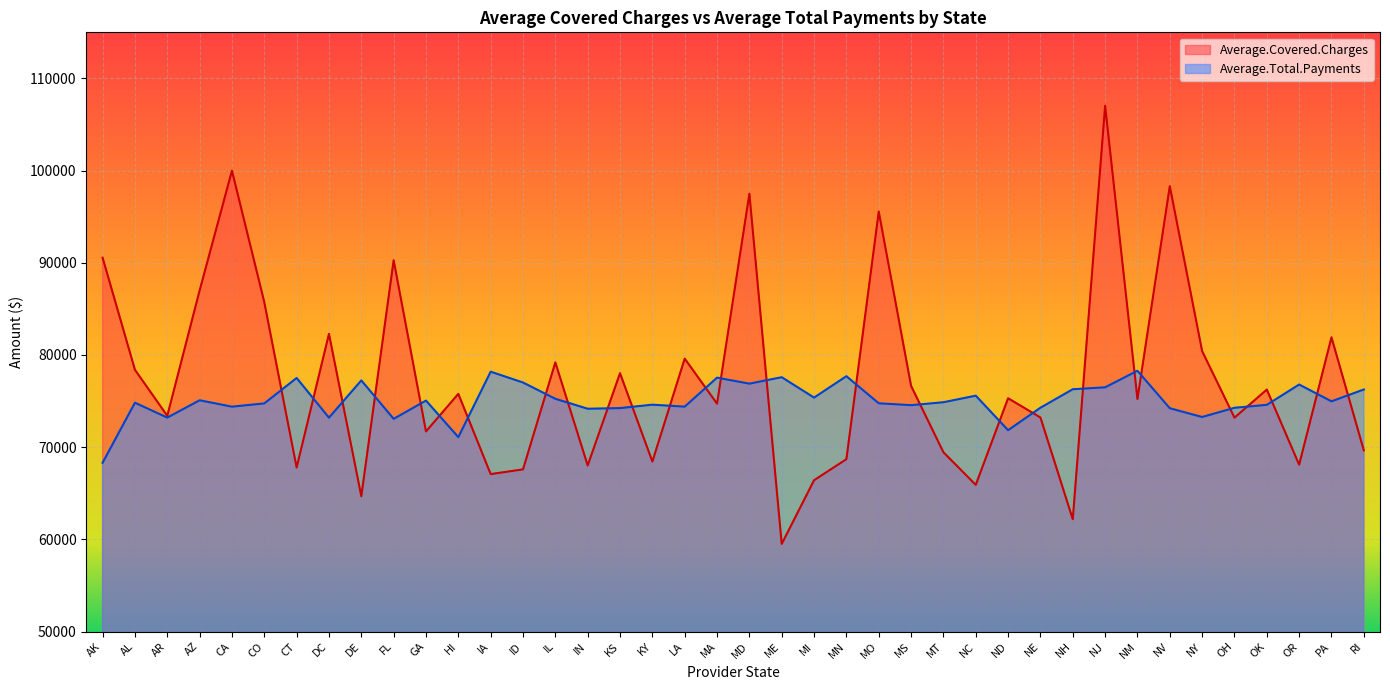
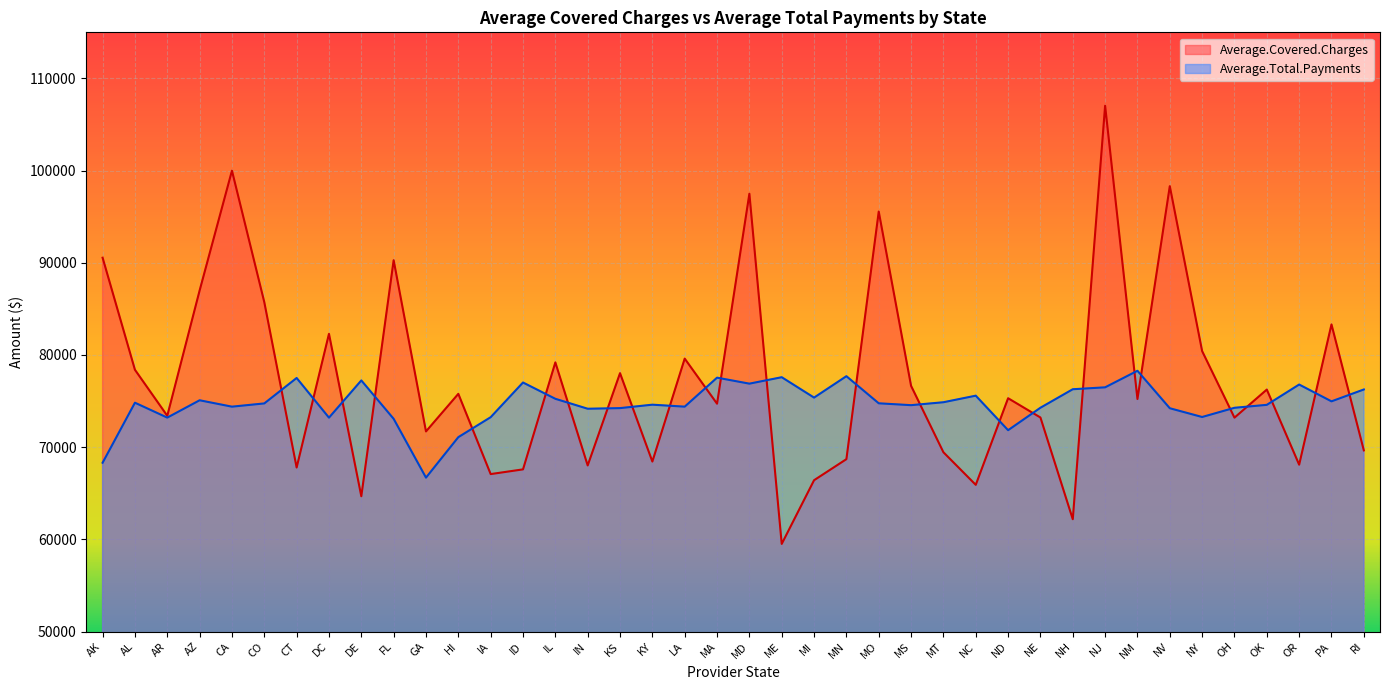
  {
    "Average.Covered.Charges": {
      "AK": 91000,
      "AL": 78000,
      "AZ": 87000,
      "CA": 100000,
      "CO": 86000,
      "CT": 68000,
      "DC": 82000,
      "DE": 65000,
      "FL": 90000,
      "GA": 72000,
      "HI": 76000,
      "IA": 67000,
      "ID": 68000,
      "IL": 79000,
      "IN": 68000,
      "KS": 78000,
      "KY": 68000,
      "LA": 80000,
      "MA": 75000,
      "MD": 97000,
      "ME": 60000,
      "MI": 66000,
      "MN": 69000,
      "MO": 96000,
      "MS": 77000,
      "MT": 69000,
      "NC": 66000,
      "ND": 75000,
      "NE": 73000,
      "NH": 62000,
      "NJ": 107000,
      "NM": 75000,
      "NV": 98000,
      "NY": 80000,
      "OH": 73000,
      "OK": 76000,
      "OR": 68000,
-     "PA": 82000,
+     "PA": 83000,
      "RI": 70000
    },
    "Average.Total.Payments": {
      "AK": 68000,
      "AL": 75000,
      "AZ": 75000,
      "CA": 74000,
      "CO": 75000,
      "CT": 78000,
      "DC": 73000,
      "DE": 77000,
      "FL": 73000,
-     "GA": 75000,
+     "GA": 67000,
      "HI": 71000,
-     "IA": 78000,
+     "IA": 73000,
      "ID": 77000,
      "IL": 75000,
      "IN": 74000,
      "KS": 74000,
      "KY": 75000,
      "LA": 74000,
      "MA": 78000,
      "MD": 77000,
      "ME": 78000,
      "MI": 75000,
      "MN": 78000,
      "MO": 75000,
      "MS": 75000,
      "MT": 75000,
      "NC": 76000,
      "ND": 72000,
      "NE": 74000,
      "NH": 76000,
      "NJ": 76000,
      "NM": 78000,
      "NV": 74000,
      "NY": 73000,
      "OH": 74000,
      "OK": 75000,
      "OR": 77000,
      "PA": 75000,
      "RI": 76000
    }
  }
